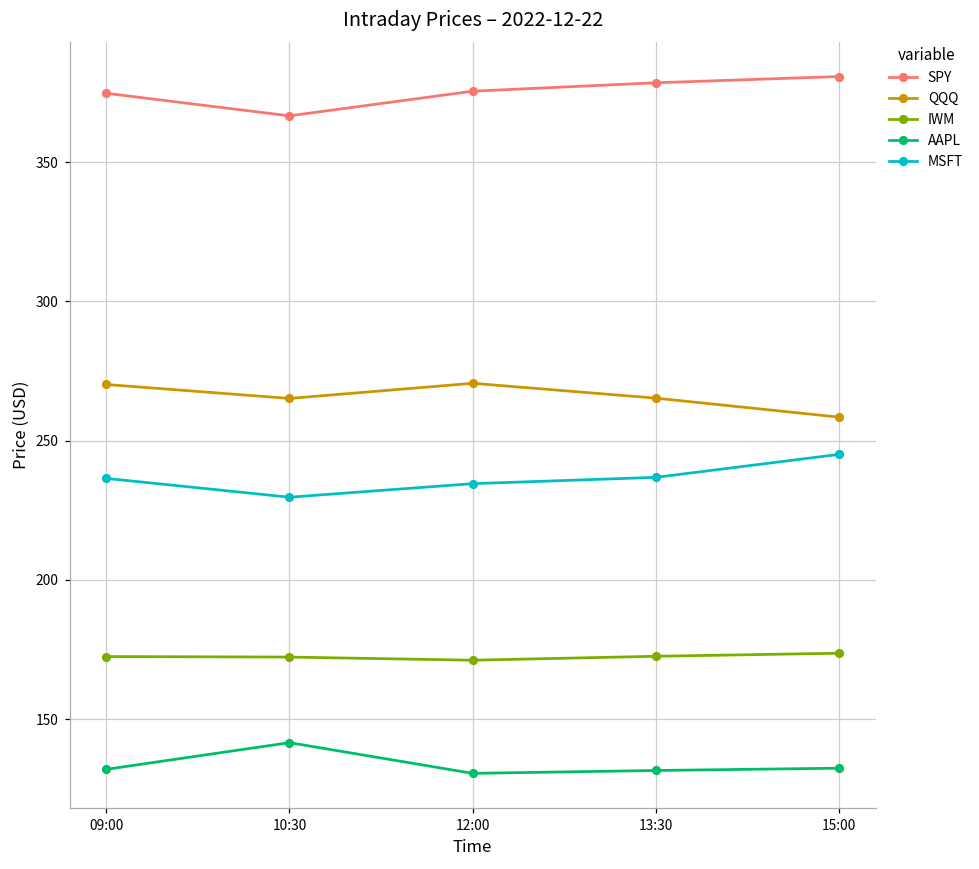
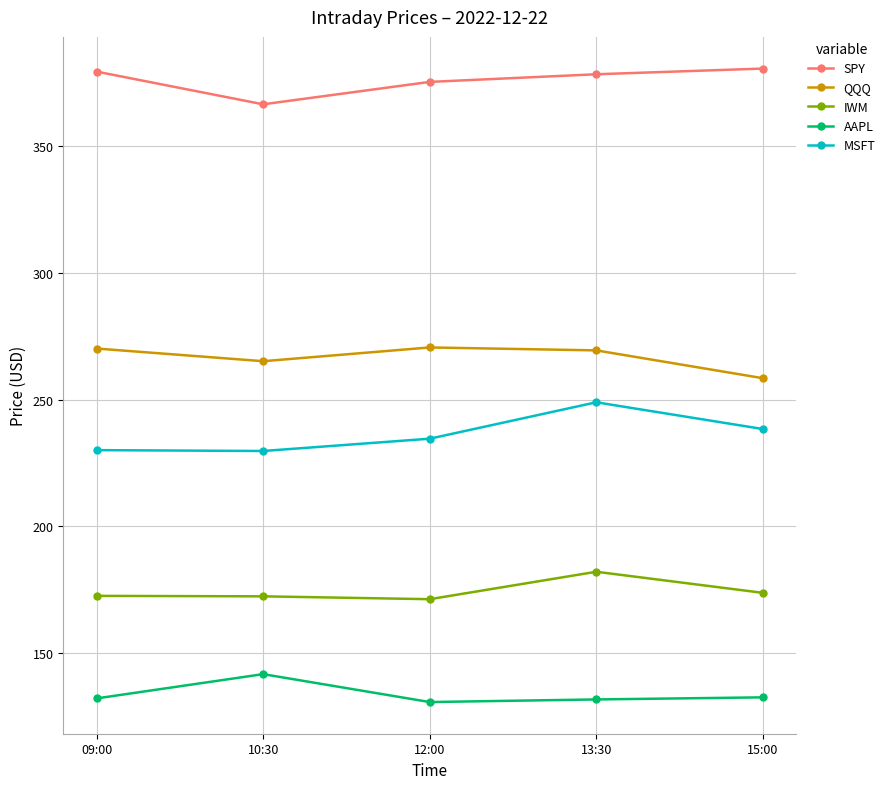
  {
    "SPY": {
-     "09:00": 375,
+     "09:00": 380,
      "10:30": 367,
      "12:00": 375,
      "13:30": 379,
      "15:00": 381
    },
    "QQQ": {
      "09:00": 270,
      "10:30": 265,
      "12:00": 271,
-     "13:30": 265,
+     "13:30": 269,
      "15:00": 258
    },
    "IWM": {
      "09:00": 172,
      "10:30": 172,
      "12:00": 171,
-     "13:30": 173,
+     "13:30": 182,
      "15:00": 174
    },
    "AAPL": {
      "09:00": 132,
      "10:30": 142,
      "12:00": 130,
      "13:30": 132,
      "15:00": 132
    },
    "MSFT": {
-     "09:00": 236,
+     "09:00": 230,
      "10:30": 230,
      "12:00": 235,
-     "13:30": 237,
-     "15:00": 245
+     "13:30": 249,
+     "15:00": 238
    }
  }
